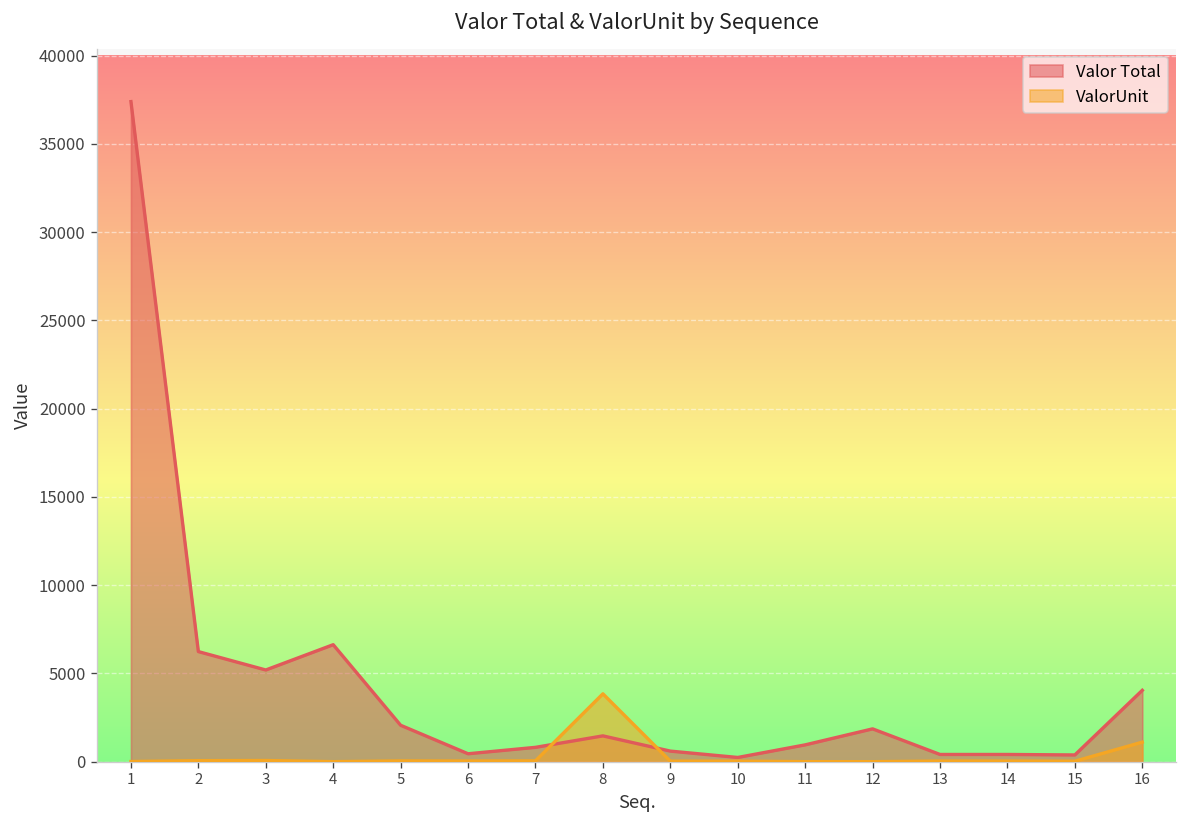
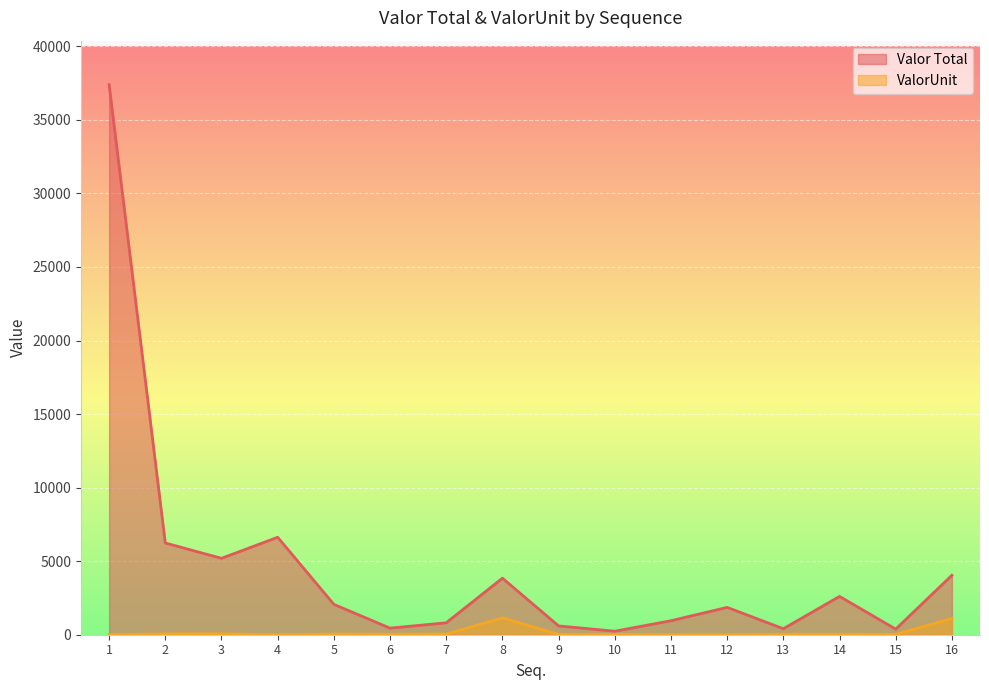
  {
    "Valor Total": {
      "1": 37400,
      "2": 6200,
      "3": 5200,
      "4": 6600,
      "5": 2100,
      "6": 400,
      "7": 800,
-     "8": 1500,
+     "8": 3800,
      "9": 600,
      "10": 200,
      "11": 1000,
      "12": 1900,
      "13": 400,
-     "14": 400,
+     "14": 2600,
      "15": 400,
      "16": 4000
    },
    "ValorUnit": {
      "1": 0,
      "2": 100,
      "3": 100,
      "4": 0,
      "5": 0,
      "6": 0,
      "7": 0,
-     "8": 3800,
+     "8": 1100,
      "9": 0,
      "10": 0,
      "11": 0,
      "12": 0,
      "13": 0,
      "14": 0,
      "15": 0,
      "16": 1100
    }
  }
